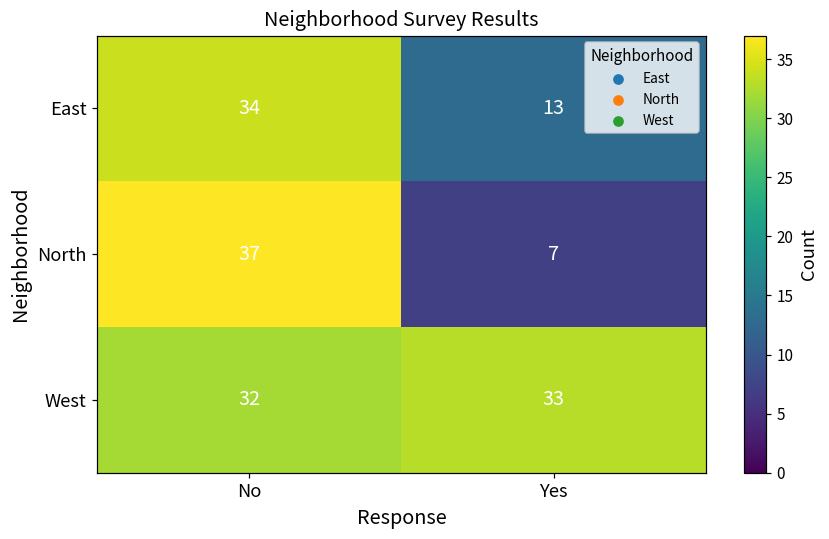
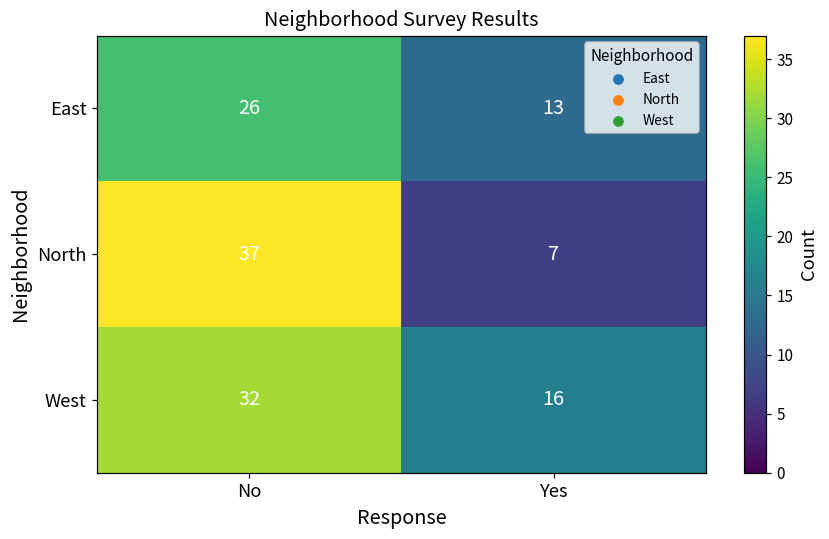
  {
    "East": {
-     "No": 34,
+     "No": 26,
      "Yes": 13
    },
    "North": {
      "No": 37,
      "Yes": 7
    },
    "West": {
      "No": 32,
-     "Yes": 33
+     "Yes": 16
    }
  }
